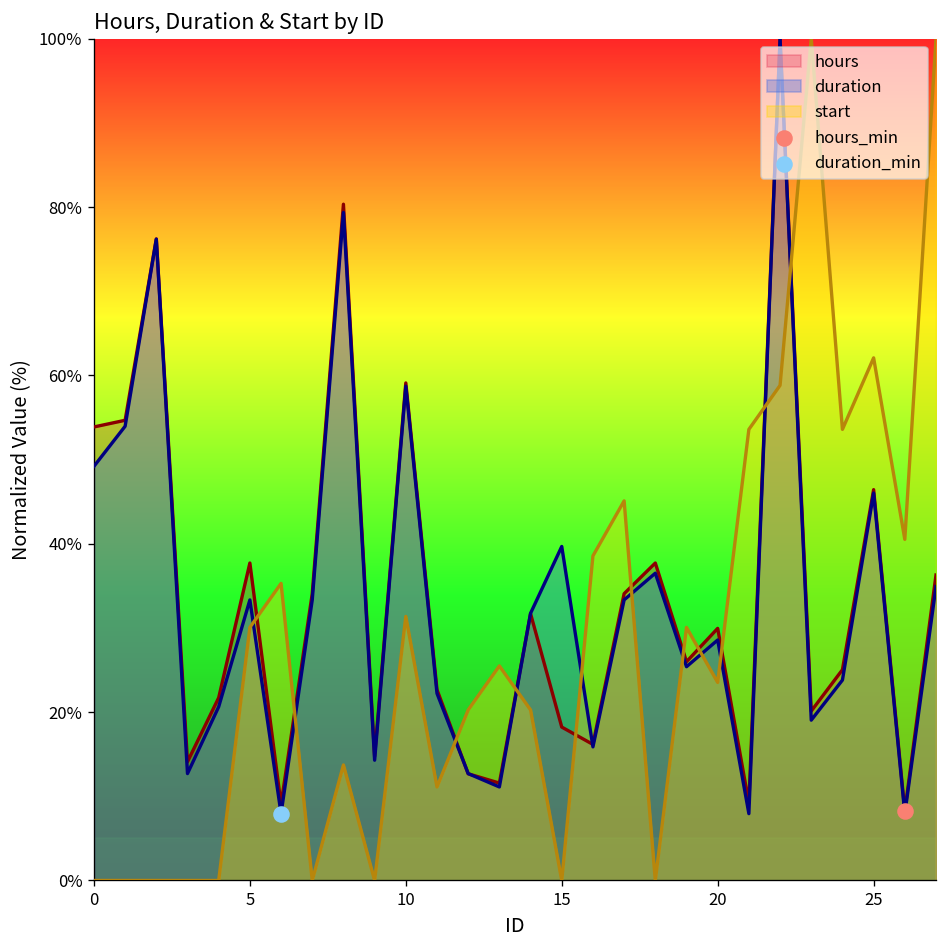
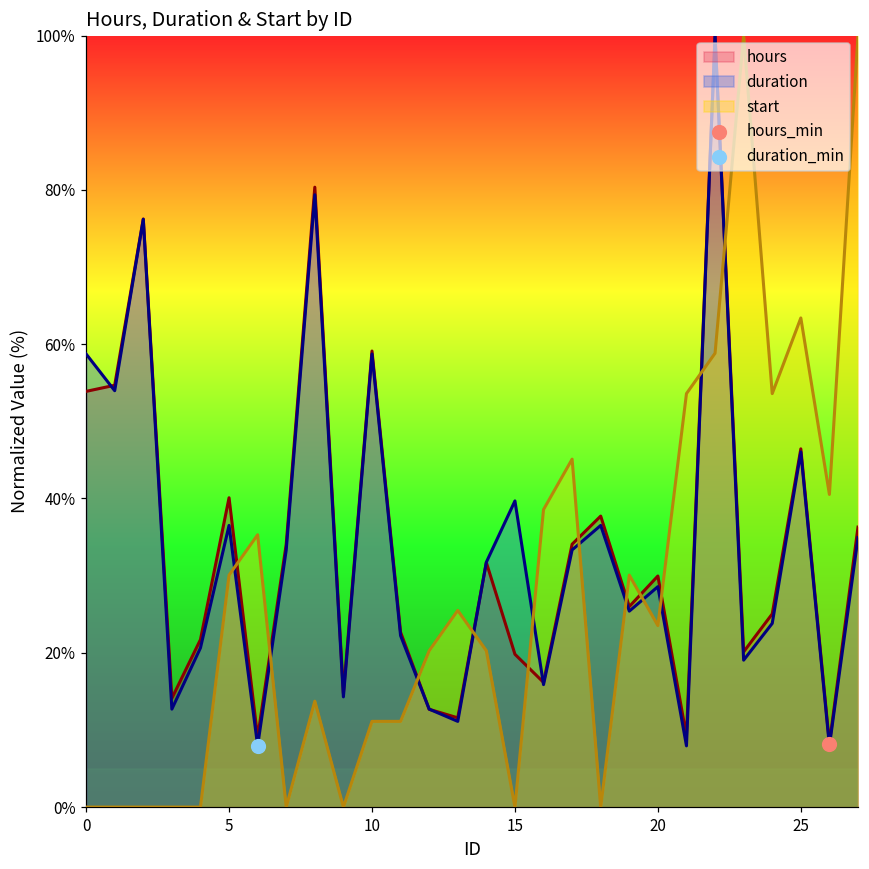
  {
    "hours": {
      "0": "54%",
-     "5": "38%",
+     "5": "40%",
      "10": "59%",
-     "15": "18%",
+     "15": "20%",
      "20": "30%",
      "25": "46%"
    },
    "duration": {
-     "0": "49%",
-     "5": "33%",
+     "0": "59%",
+     "5": "37%",
      "10": "59%",
      "15": "40%",
      "20": "29%",
      "25": "46%"
    },
    "start": {
      "0": "0%",
      "5": "30%",
-     "10": "31%",
+     "10": "11%",
      "15": "0%",
      "20": "24%",
-     "25": "62%"
+     "25": "63%"
    }
  }
